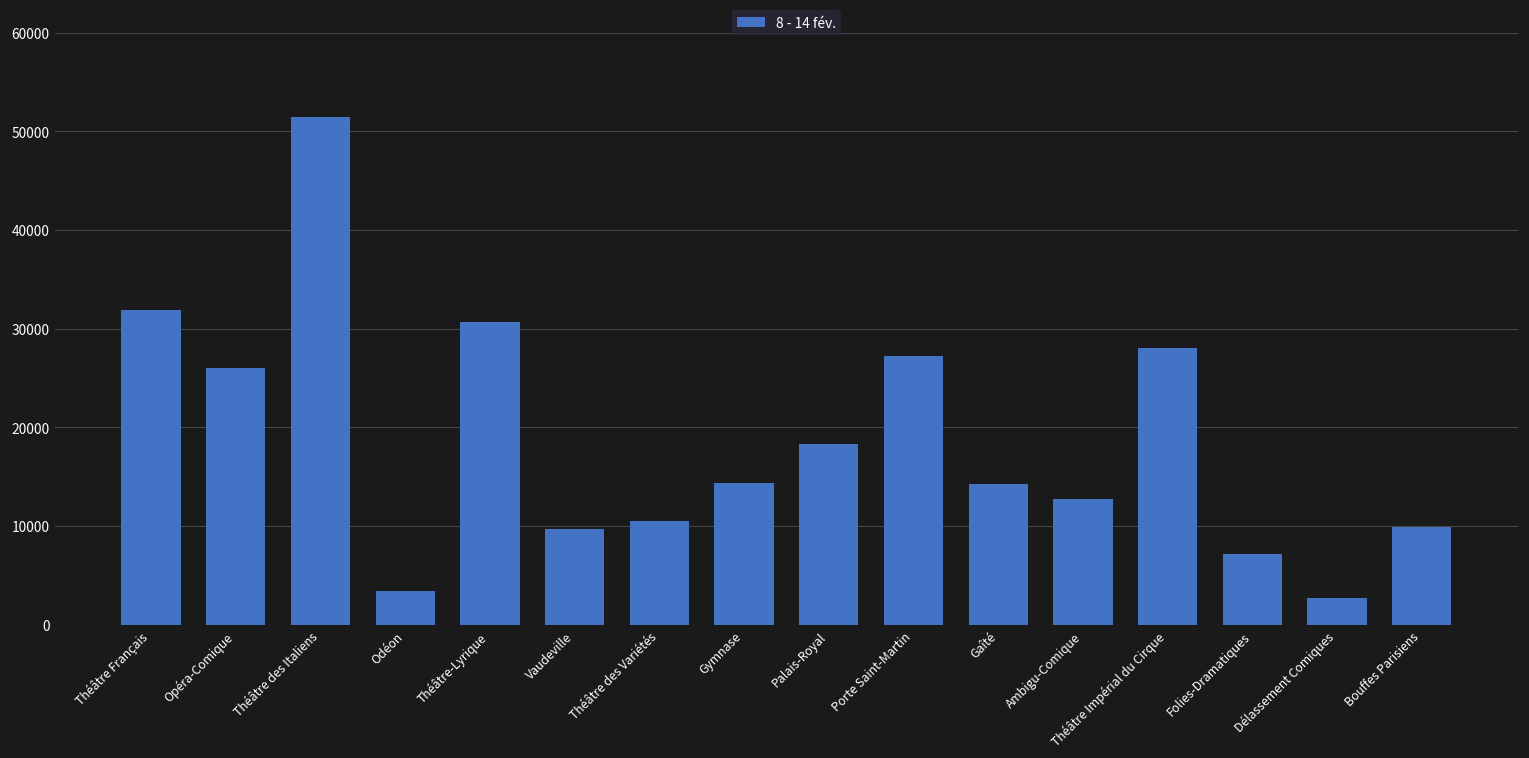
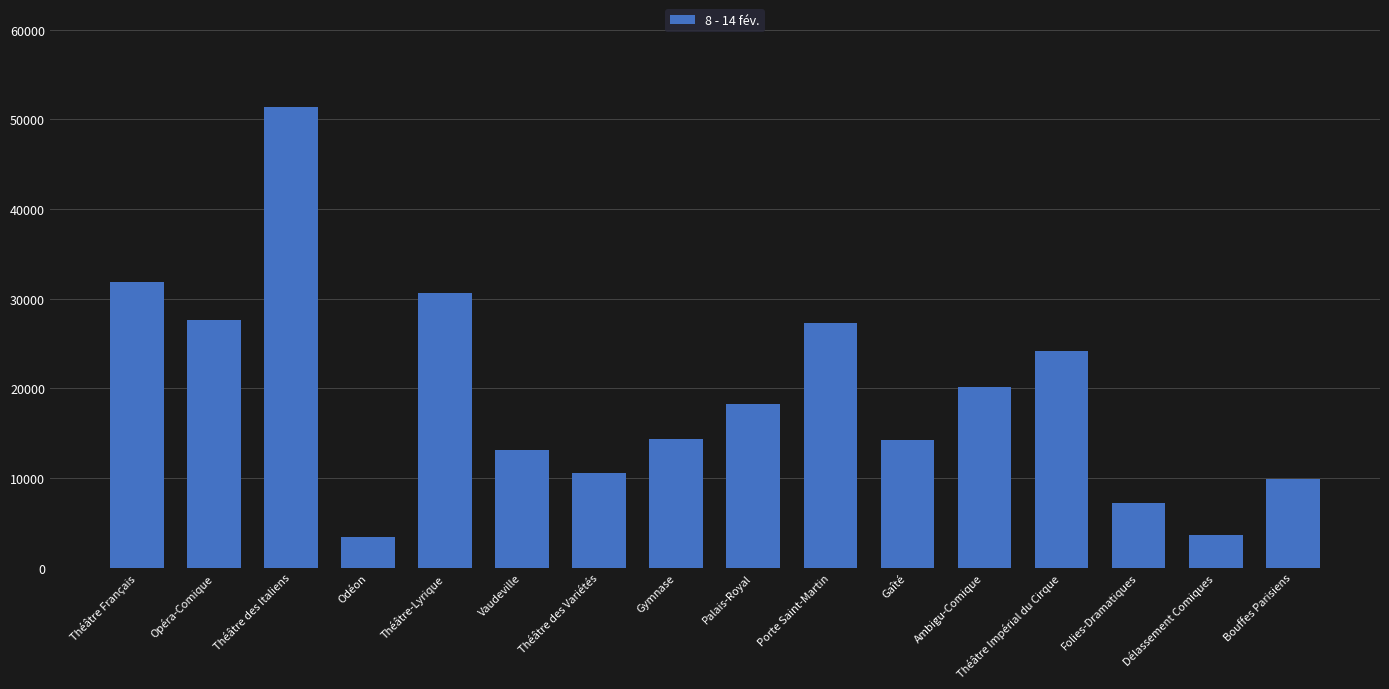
  {
    "Théâtre Français": 32000,
-   "Opéra-Comique": 26000,
+   "Opéra-Comique": 28000,
    "Théâtre des Italiens": 51000,
    "Odéon": 3000,
    "Théâtre-Lyrique": 31000,
-   "Vaudeville": 10000,
+   "Vaudeville": 13000,
    "Théâtre des Variétés": 11000,
    "Gymnase": 14000,
    "Palais-Royal": 18000,
    "Porte Saint-Martin": 27000,
    "Gaîté": 14000,
-   "Ambigu-Comique": 13000,
-   "Théâtre Impérial du Cirque": 28000,
+   "Ambigu-Comique": 20000,
+   "Théâtre Impérial du Cirque": 24000,
    "Folies-Dramatiques": 7000,
-   "Délassement Comiques": 3000,
+   "Délassement Comiques": 4000,
    "Bouffes Parisiens": 10000
  }
